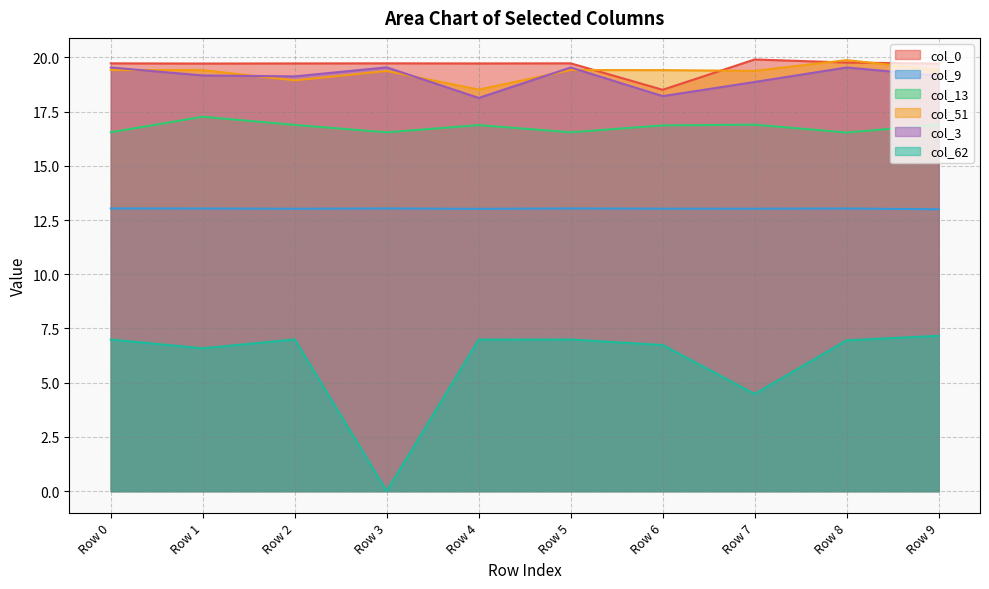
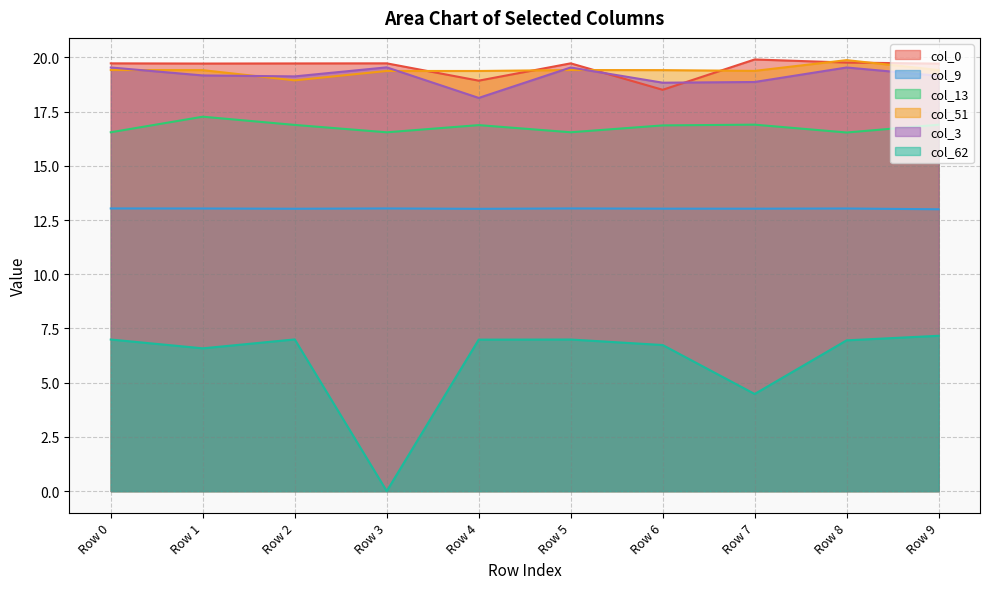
  {
    "col_0": {
      "Row 0": 19.7,
      "Row 1": 19.7,
      "Row 2": 19.7,
      "Row 3": 19.7,
-     "Row 4": 19.7,
+     "Row 4": 18.9,
      "Row 5": 19.7,
      "Row 6": 18.5,
      "Row 7": 19.9
    },
    "col_51": {
      "Row 1": 19.4,
      "Row 2": 18.9,
      "Row 3": 19.4,
-     "Row 4": 18.5,
+     "Row 4": 19.4,
      "Row 6": 19.4,
      "Row 7": 19.4
    },
    "col_3": {
      "Row 1": 19.2,
      "Row 2": 19.1,
      "Row 3": 19.5,
      "Row 4": 18.1,
-     "Row 6": 18.2,
+     "Row 6": 18.8,
      "Row 7": 18.9,
      "Row 8": 19.5
    }
  }
